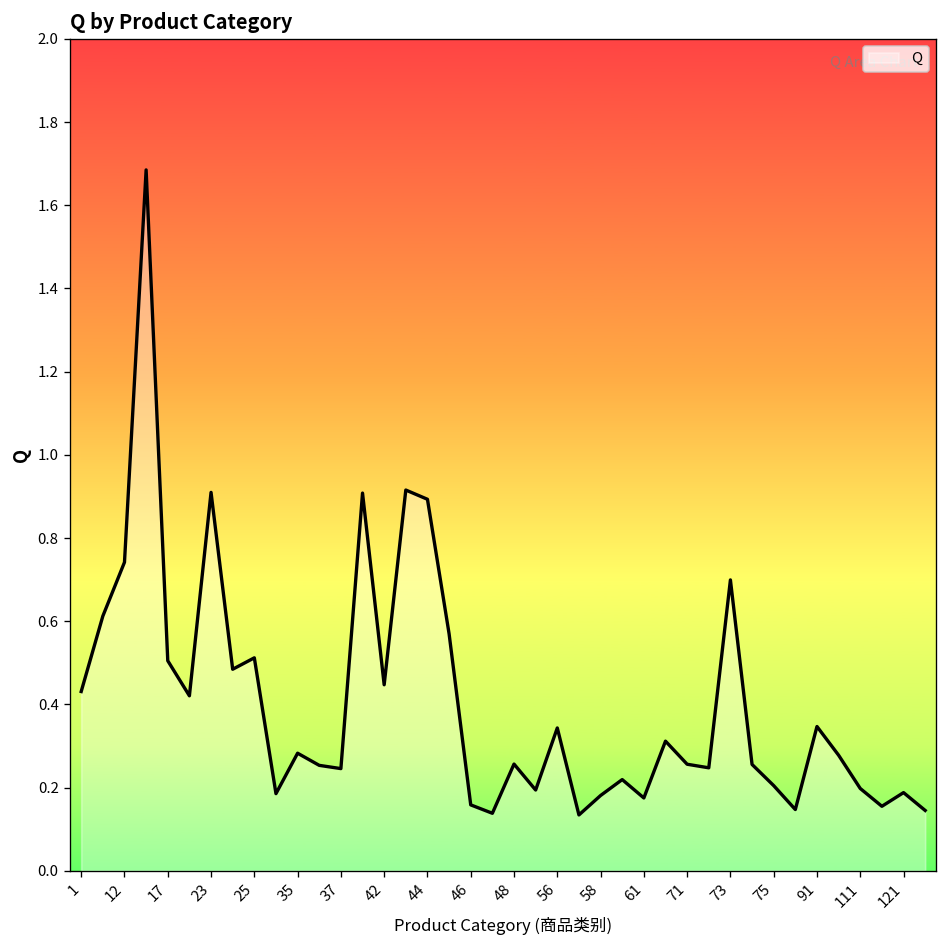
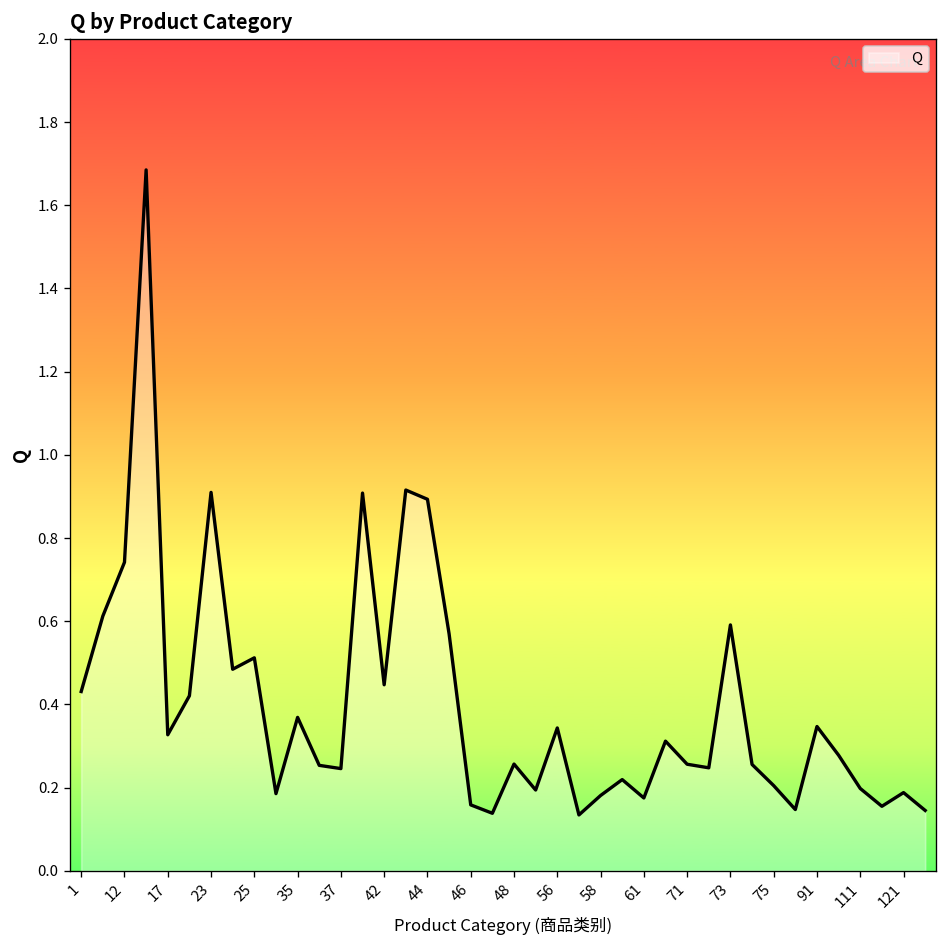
  {
    "1": 0.43,
    "12": 0.74,
-   "17": 0.51,
+   "17": 0.33,
    "23": 0.91,
    "25": 0.51,
-   "35": 0.28,
+   "35": 0.37,
    "37": 0.25,
    "42": 0.45,
    "44": 0.89,
    "46": 0.16,
    "48": 0.26,
    "56": 0.34,
    "58": 0.18,
    "61": 0.18,
    "71": 0.26,
-   "73": 0.70,
+   "73": 0.59,
    "75": 0.20,
    "91": 0.35,
    "111": 0.20,
    "121": 0.19
  }
